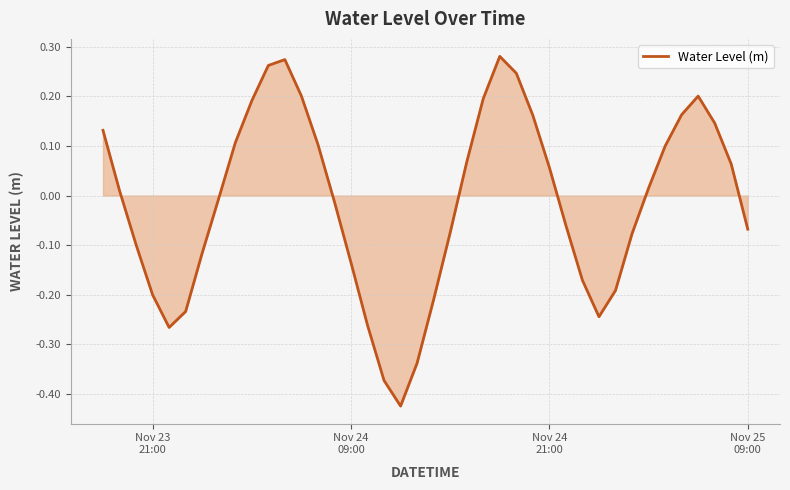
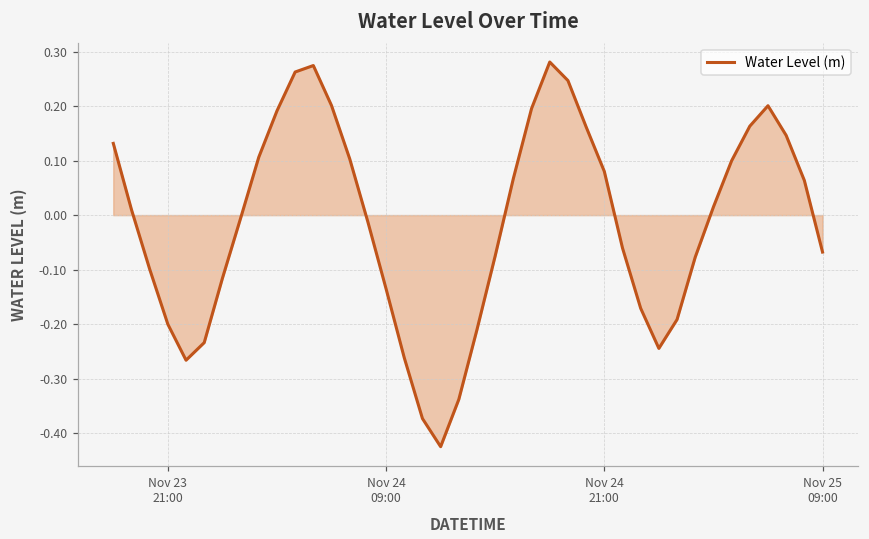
  {
    "Water Level (m)": {
      "Nov 23 21:00": -0.20,
      "Nov 24 09:00": -0.14,
-     "Nov 24 21:00": 0.06,
+     "Nov 24 21:00": 0.08,
      "Nov 25 09:00": -0.07
    }
  }
